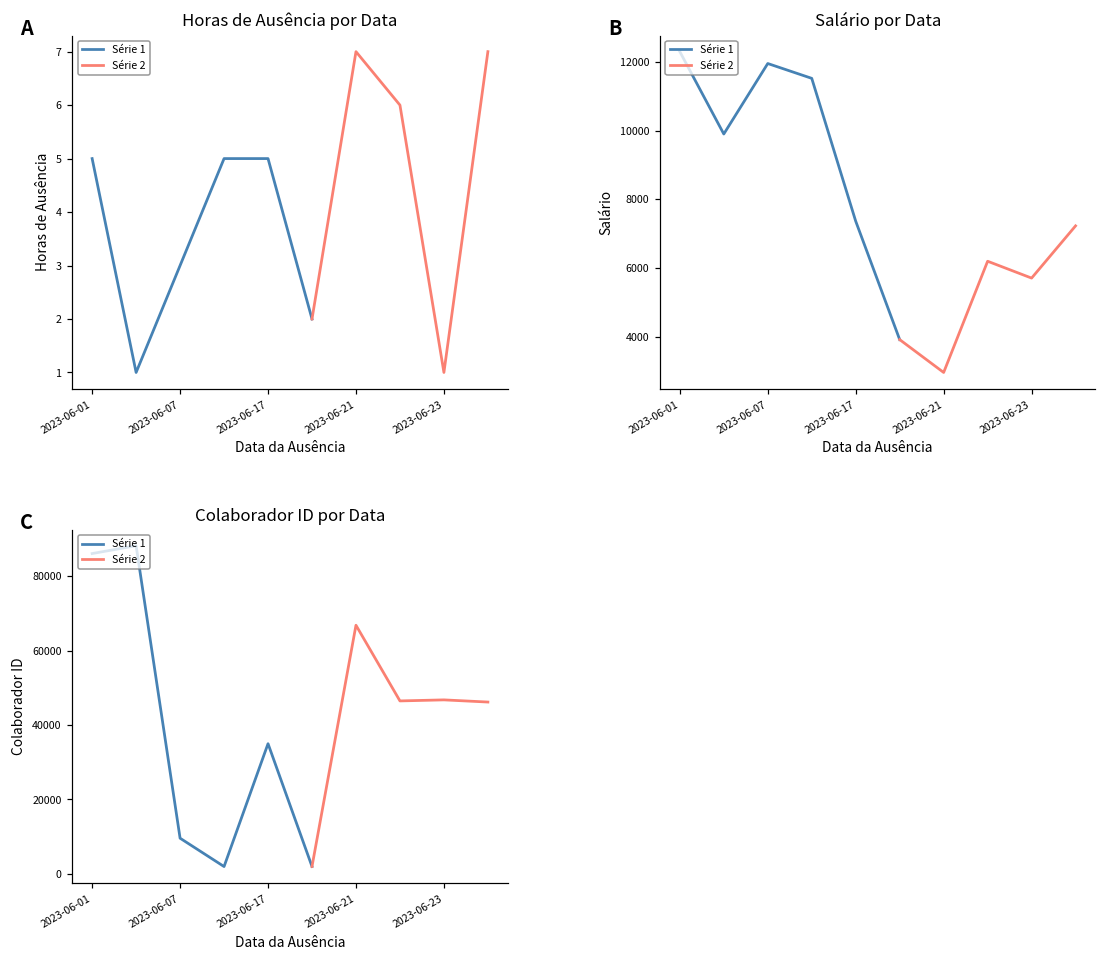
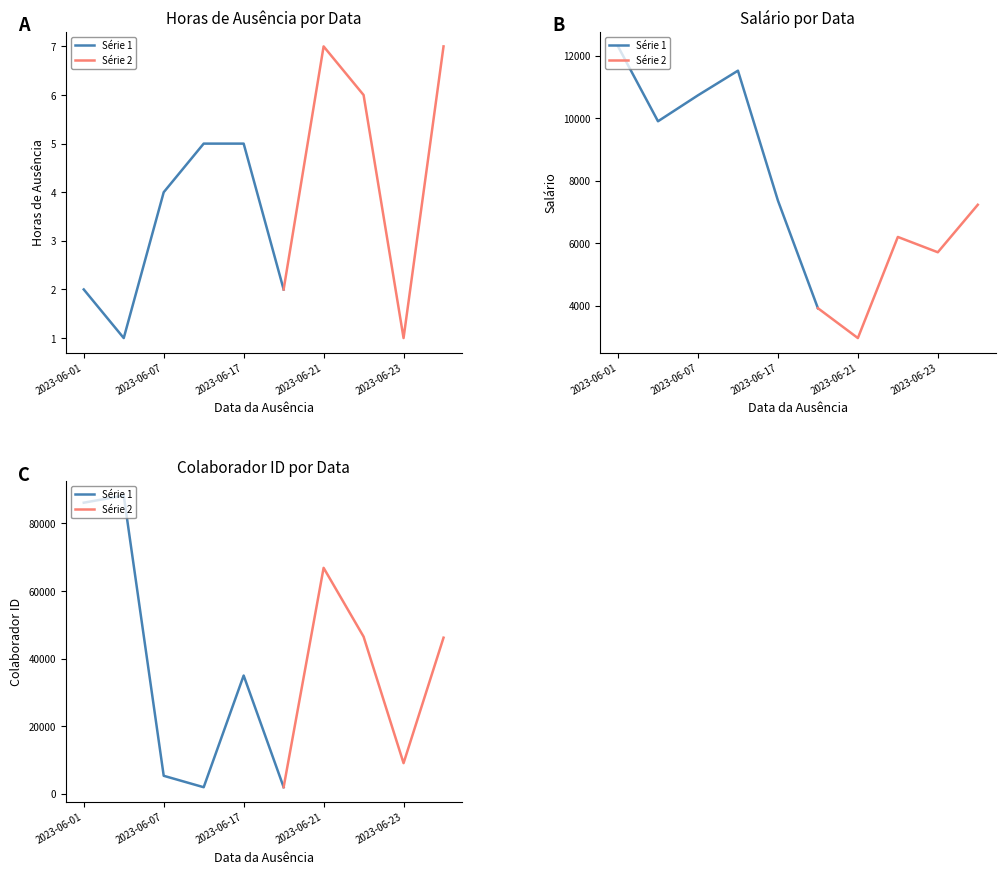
  {
    "Horas de Ausência por Data": {
      "Série 1": {
-       "2023-06-01": 5,
-       "2023-06-07": 3,
+       "2023-06-01": 2,
+       "2023-06-07": 4,
        "2023-06-17": 5
      },
      "Série 2": {
        "2023-06-21": 7,
        "2023-06-23": 1
      }
    },
    "Salário por Data": {
      "Série 1": {
-       "2023-06-07": 12000,
+       "2023-06-07": 10700,
        "2023-06-17": 7400
      },
      "Série 2": {
        "2023-06-21": 3000,
        "2023-06-23": 5700
      }
    },
    "Colaborador ID por Data": {
      "Série 1": {
-       "2023-06-07": 10000,
+       "2023-06-07": 5000,
        "2023-06-17": 35000
      },
      "Série 2": {
        "2023-06-21": 67000,
-       "2023-06-23": 47000
+       "2023-06-23": 9000
      }
    }
  }
